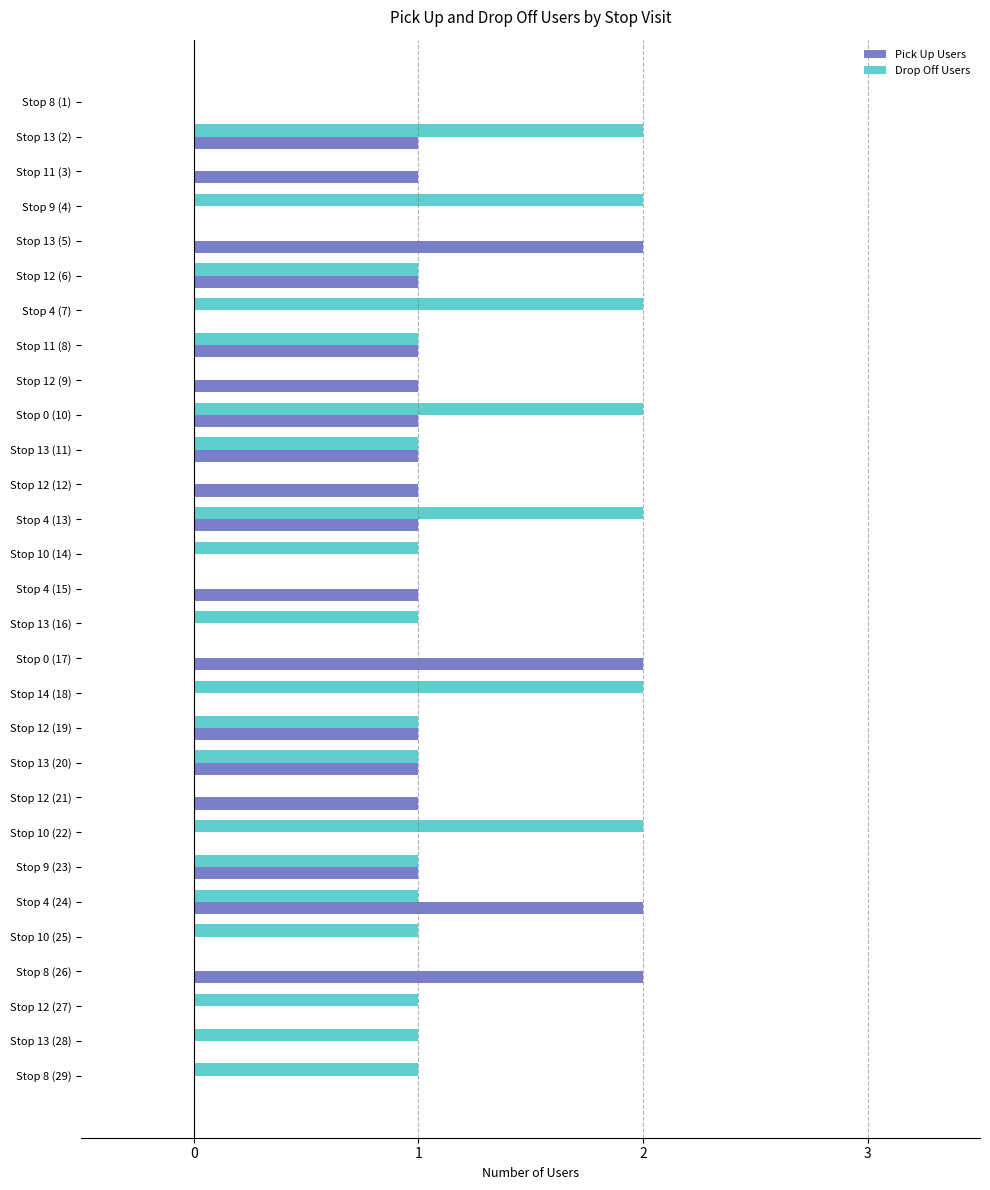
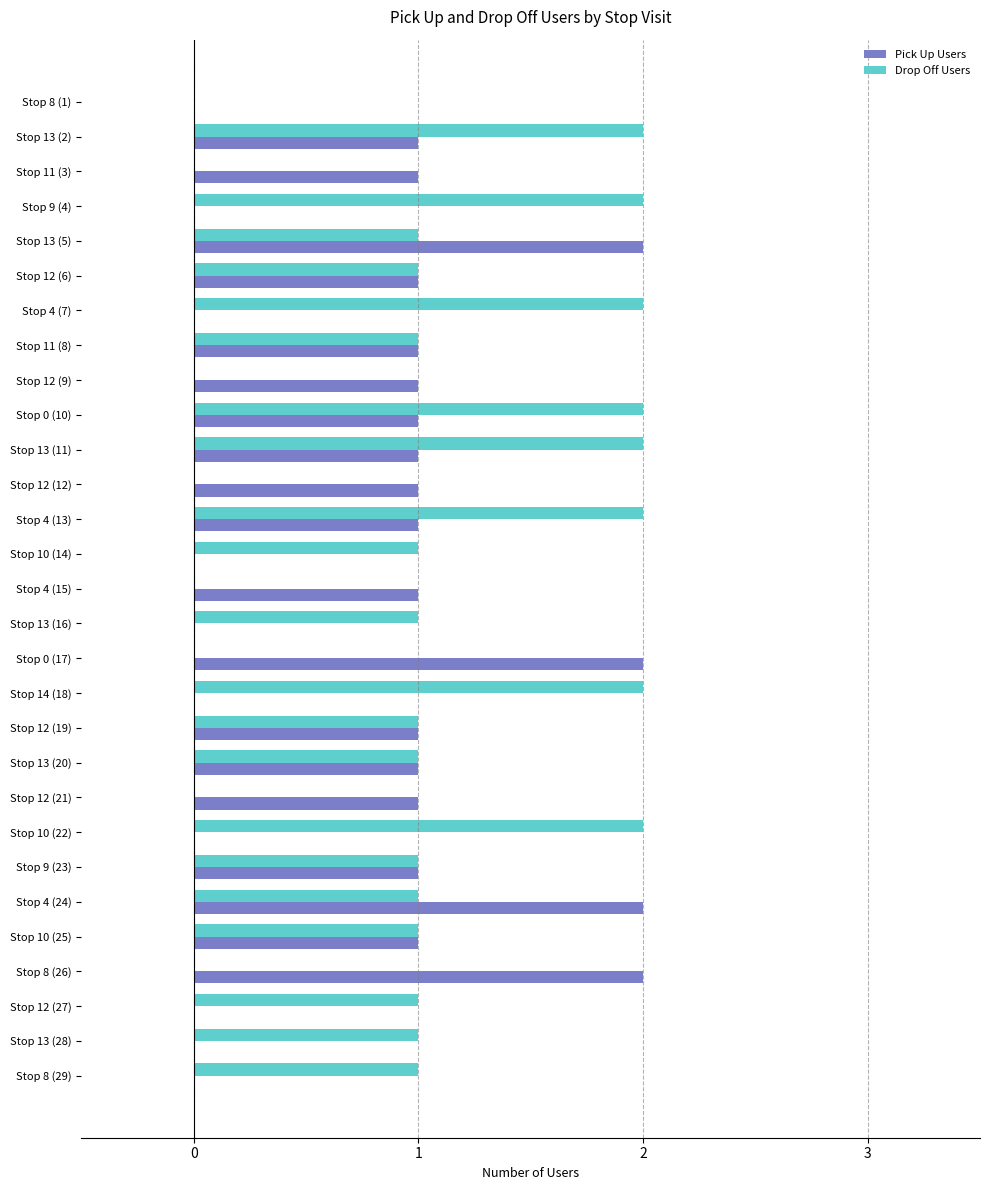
  {
    "Pick Up Users": {
      "Stop 8 (1)": 0,
      "Stop 13 (2)": 1,
      "Stop 11 (3)": 1,
      "Stop 9 (4)": 0,
      "Stop 13 (5)": 2,
      "Stop 12 (6)": 1,
      "Stop 4 (7)": 0,
      "Stop 11 (8)": 1,
      "Stop 12 (9)": 1,
      "Stop 0 (10)": 1,
      "Stop 13 (11)": 1,
      "Stop 12 (12)": 1,
      "Stop 4 (13)": 1,
      "Stop 10 (14)": 0,
      "Stop 4 (15)": 1,
      "Stop 13 (16)": 0,
      "Stop 0 (17)": 2,
      "Stop 14 (18)": 0,
      "Stop 12 (19)": 1,
      "Stop 13 (20)": 1,
      "Stop 12 (21)": 1,
      "Stop 10 (22)": 0,
      "Stop 9 (23)": 1,
      "Stop 4 (24)": 2,
-     "Stop 10 (25)": 0,
+     "Stop 10 (25)": 1,
      "Stop 8 (26)": 2,
      "Stop 12 (27)": 0,
      "Stop 13 (28)": 0,
      "Stop 8 (29)": 0
    },
    "Drop Off Users": {
      "Stop 8 (1)": 0,
      "Stop 13 (2)": 2,
      "Stop 11 (3)": 0,
      "Stop 9 (4)": 2,
-     "Stop 13 (5)": 0,
+     "Stop 13 (5)": 1,
      "Stop 12 (6)": 1,
      "Stop 4 (7)": 2,
      "Stop 11 (8)": 1,
      "Stop 12 (9)": 0,
      "Stop 0 (10)": 2,
-     "Stop 13 (11)": 1,
+     "Stop 13 (11)": 2,
      "Stop 12 (12)": 0,
      "Stop 4 (13)": 2,
      "Stop 10 (14)": 1,
      "Stop 4 (15)": 0,
      "Stop 13 (16)": 1,
      "Stop 0 (17)": 0,
      "Stop 14 (18)": 2,
      "Stop 12 (19)": 1,
      "Stop 13 (20)": 1,
      "Stop 12 (21)": 0,
      "Stop 10 (22)": 2,
      "Stop 9 (23)": 1,
      "Stop 4 (24)": 1,
      "Stop 10 (25)": 1,
      "Stop 8 (26)": 0,
      "Stop 12 (27)": 1,
      "Stop 13 (28)": 1,
      "Stop 8 (29)": 1
    }
  }
